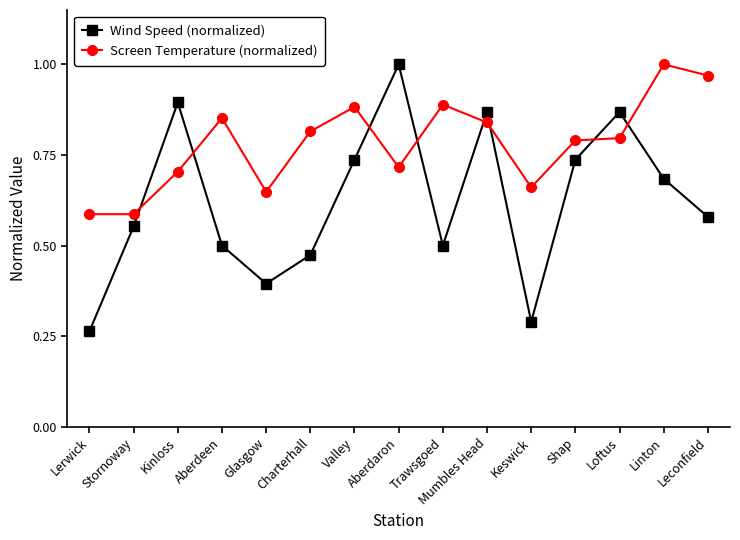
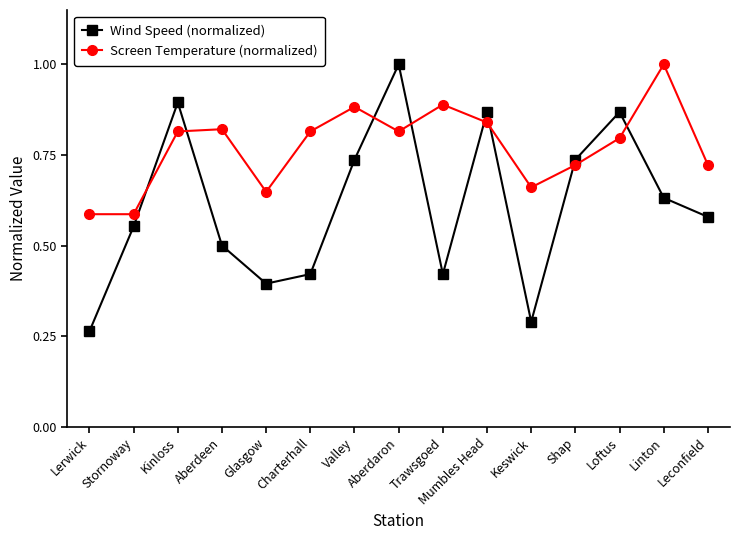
  {
    "Wind Speed (normalized)": {
      "Lerwick": 0.26,
      "Stornoway": 0.55,
      "Kinloss": 0.89,
      "Aberdeen": 0.50,
      "Glasgow": 0.39,
-     "Charterhall": 0.47,
+     "Charterhall": 0.42,
      "Valley": 0.74,
      "Aberdaron": 1.00,
-     "Trawsgoed": 0.50,
+     "Trawsgoed": 0.42,
      "Mumbles Head": 0.87,
      "Keswick": 0.29,
      "Shap": 0.74,
      "Loftus": 0.87,
-     "Linton": 0.68,
+     "Linton": 0.63,
      "Leconfield": 0.58
    },
    "Screen Temperature (normalized)": {
      "Lerwick": 0.59,
      "Stornoway": 0.59,
-     "Kinloss": 0.70,
-     "Aberdeen": 0.85,
+     "Kinloss": 0.81,
+     "Aberdeen": 0.82,
      "Glasgow": 0.65,
      "Charterhall": 0.81,
      "Valley": 0.88,
-     "Aberdaron": 0.72,
+     "Aberdaron": 0.81,
      "Trawsgoed": 0.89,
      "Mumbles Head": 0.84,
      "Keswick": 0.66,
-     "Shap": 0.79,
+     "Shap": 0.72,
      "Loftus": 0.80,
      "Linton": 1.00,
-     "Leconfield": 0.97
+     "Leconfield": 0.72
    }
  }
